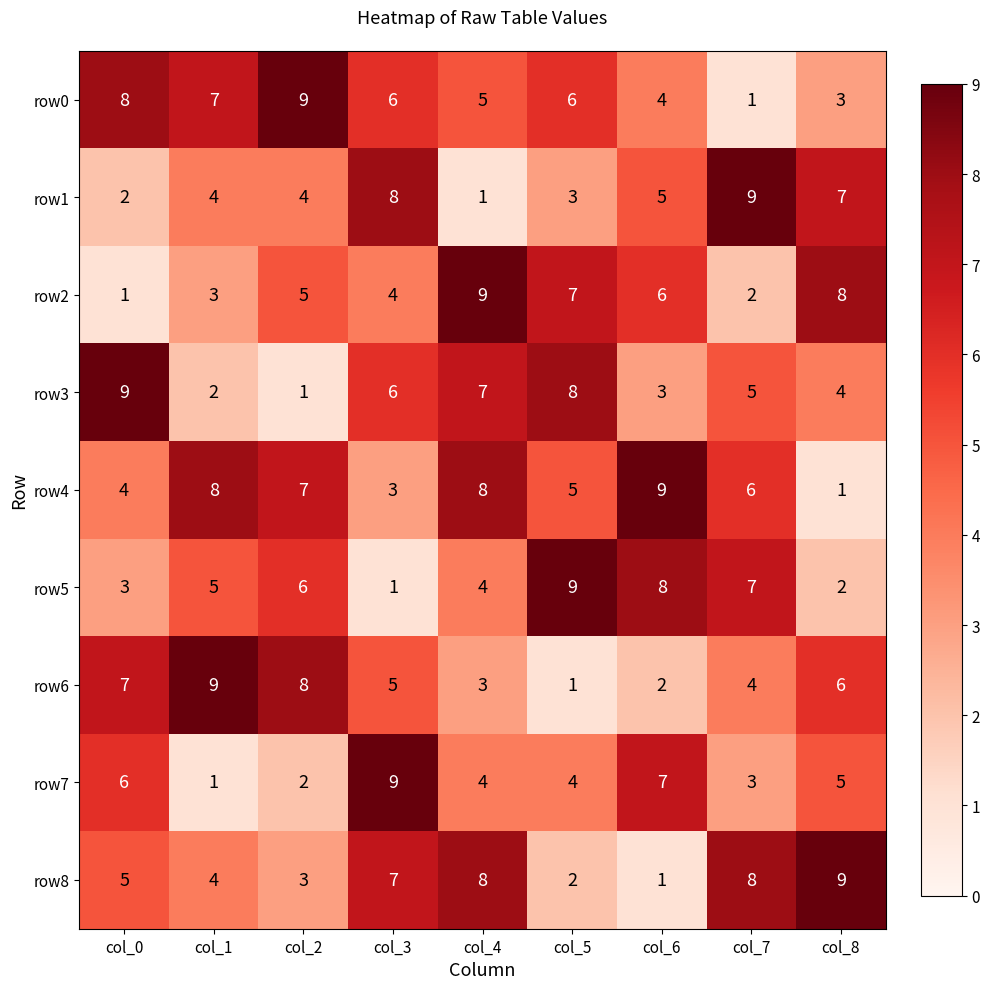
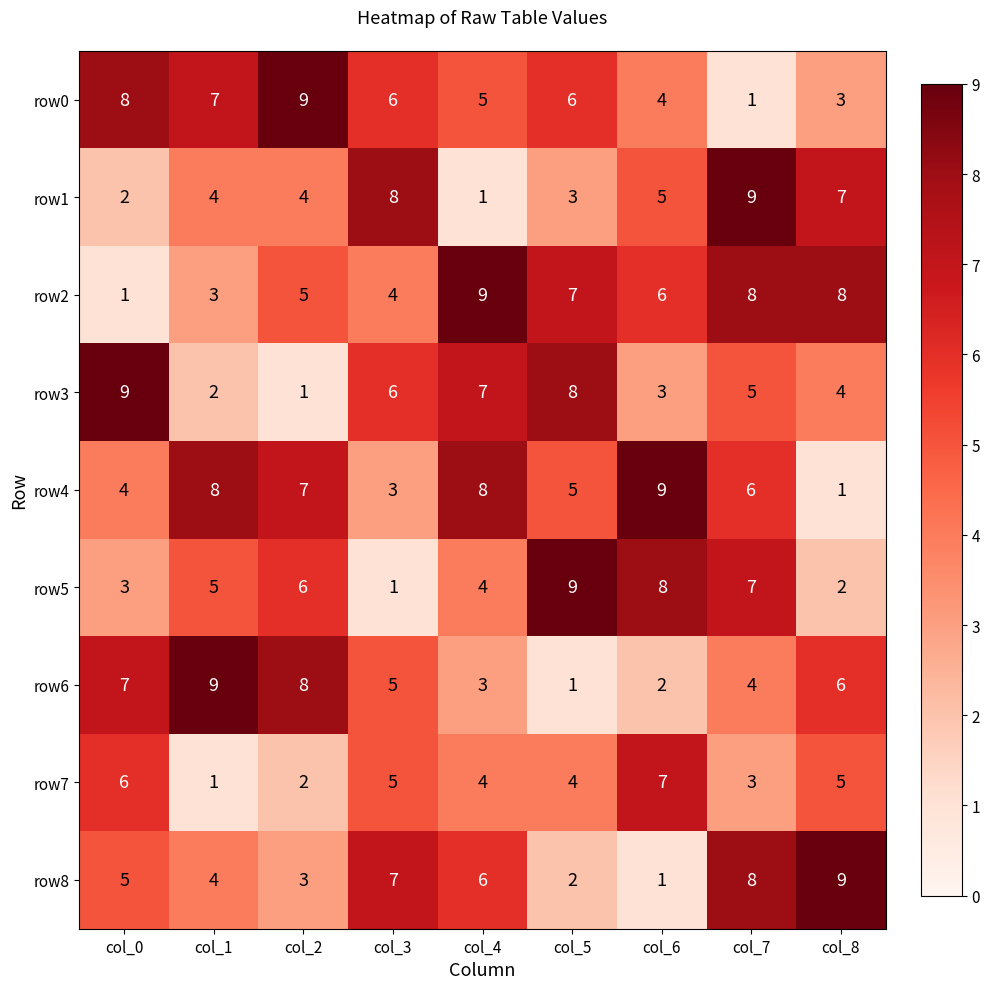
  {
    "row0": {
      "col_0": 8,
      "col_1": 7,
      "col_2": 9,
      "col_3": 6,
      "col_4": 5,
      "col_5": 6,
      "col_6": 4,
      "col_7": 1,
      "col_8": 3
    },
    "row1": {
      "col_0": 2,
      "col_1": 4,
      "col_2": 4,
      "col_3": 8,
      "col_4": 1,
      "col_5": 3,
      "col_6": 5,
      "col_7": 9,
      "col_8": 7
    },
    "row2": {
      "col_0": 1,
      "col_1": 3,
      "col_2": 5,
      "col_3": 4,
      "col_4": 9,
      "col_5": 7,
      "col_6": 6,
-     "col_7": 2,
+     "col_7": 8,
      "col_8": 8
    },
    "row3": {
      "col_0": 9,
      "col_1": 2,
      "col_2": 1,
      "col_3": 6,
      "col_4": 7,
      "col_5": 8,
      "col_6": 3,
      "col_7": 5,
      "col_8": 4
    },
    "row4": {
      "col_0": 4,
      "col_1": 8,
      "col_2": 7,
      "col_3": 3,
      "col_4": 8,
      "col_5": 5,
      "col_6": 9,
      "col_7": 6,
      "col_8": 1
    },
    "row5": {
      "col_0": 3,
      "col_1": 5,
      "col_2": 6,
      "col_3": 1,
      "col_4": 4,
      "col_5": 9,
      "col_6": 8,
      "col_7": 7,
      "col_8": 2
    },
    "row6": {
      "col_0": 7,
      "col_1": 9,
      "col_2": 8,
      "col_3": 5,
      "col_4": 3,
      "col_5": 1,
      "col_6": 2,
      "col_7": 4,
      "col_8": 6
    },
    "row7": {
      "col_0": 6,
      "col_1": 1,
      "col_2": 2,
-     "col_3": 9,
+     "col_3": 5,
      "col_4": 4,
      "col_5": 4,
      "col_6": 7,
      "col_7": 3,
      "col_8": 5
    },
    "row8": {
      "col_0": 5,
      "col_1": 4,
      "col_2": 3,
      "col_3": 7,
-     "col_4": 8,
+     "col_4": 6,
      "col_5": 2,
      "col_6": 1,
      "col_7": 8,
      "col_8": 9
    }
  }
